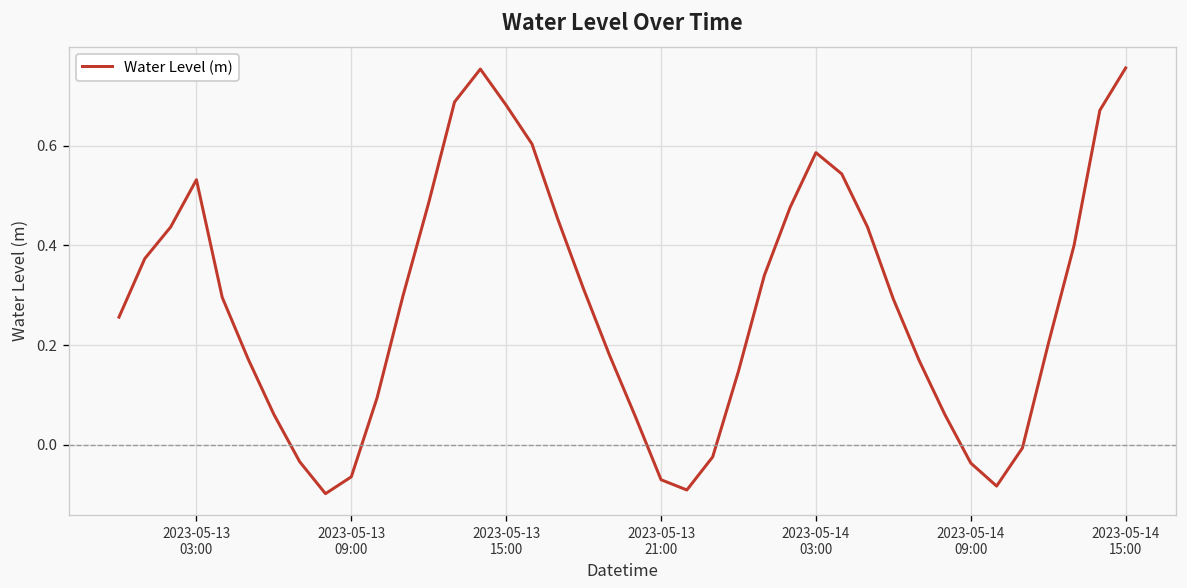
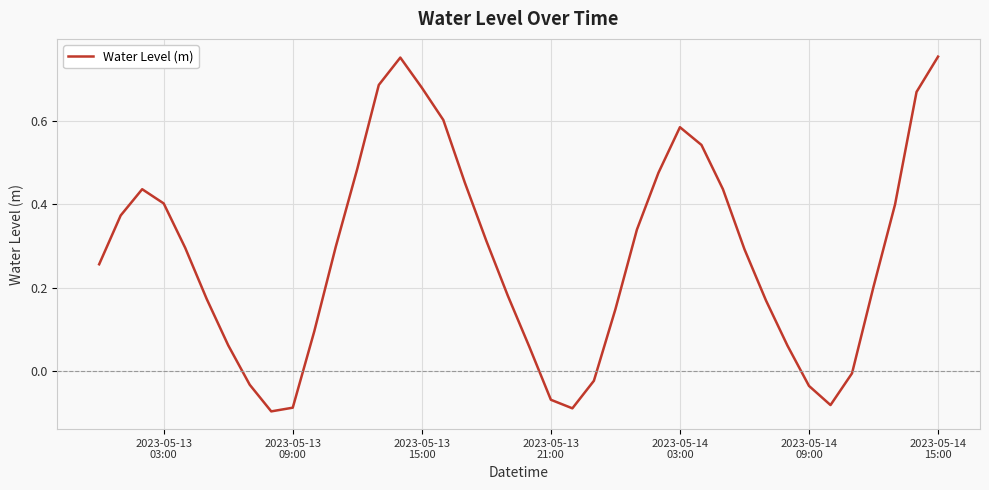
  {
-   "2023-05-13 03:00": 0.53,
-   "2023-05-13 09:00": -0.06,
+   "2023-05-13 03:00": 0.40,
+   "2023-05-13 09:00": -0.09,
    "2023-05-13 15:00": 0.68,
    "2023-05-13 21:00": -0.07,
    "2023-05-14 03:00": 0.59,
    "2023-05-14 09:00": -0.04,
    "2023-05-14 15:00": 0.76
  }
